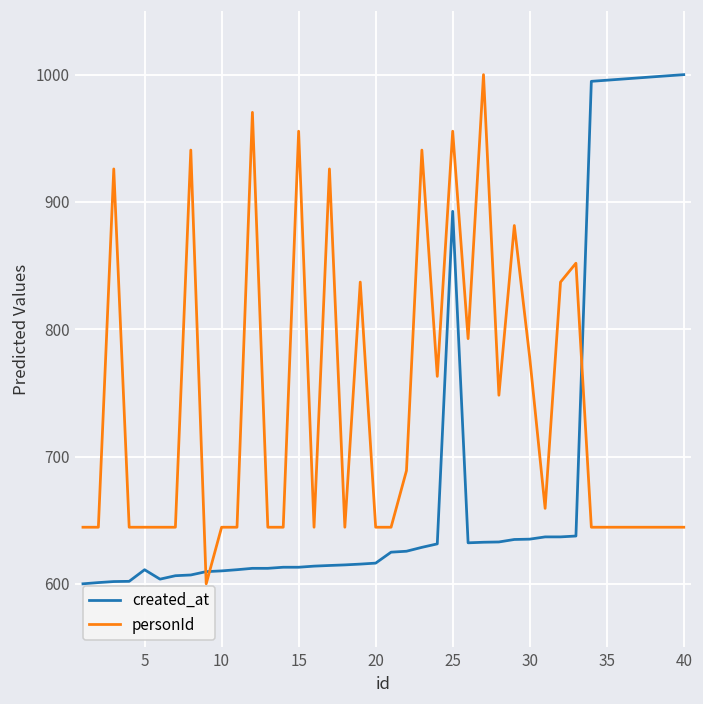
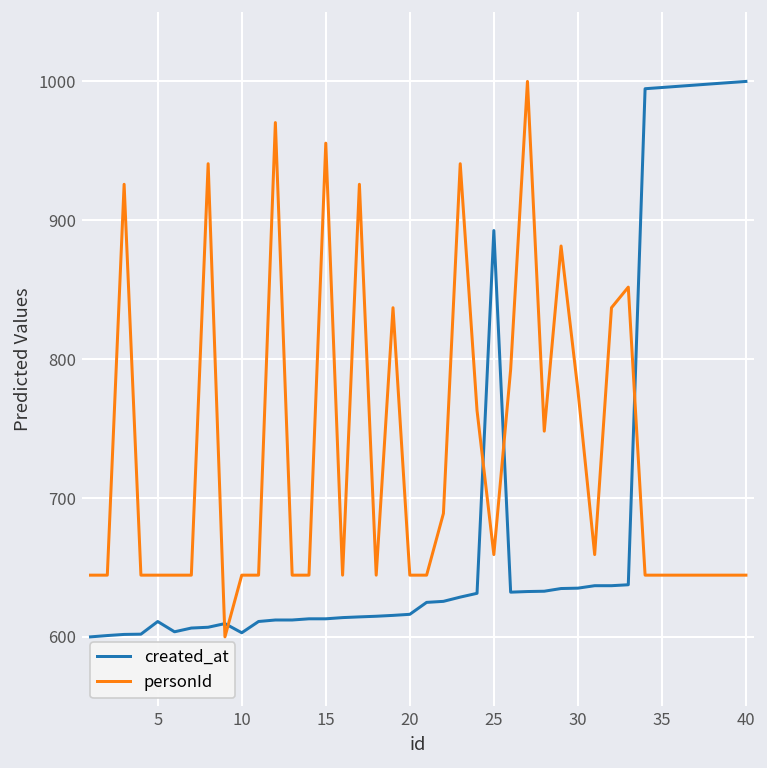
  {
    "created_at": {
      "5": 611,
-     "10": 610,
+     "10": 603,
      "15": 613,
      "20": 616,
      "25": 893,
      "30": 635,
      "35": 996,
      "40": 1000
    },
    "personId": {
      "5": 644,
      "10": 644,
      "15": 956,
      "20": 644,
-     "25": 956,
+     "25": 659,
      "30": 778,
      "35": 644,
      "40": 644
    }
  }
